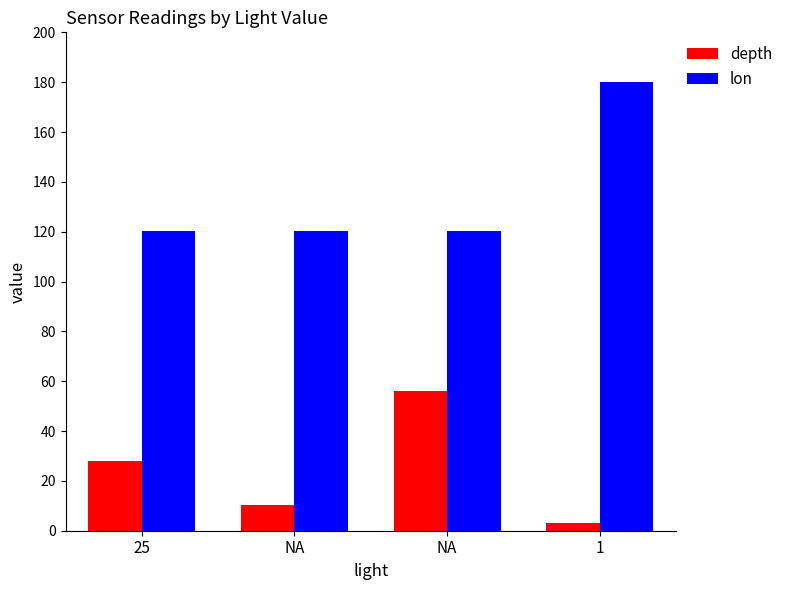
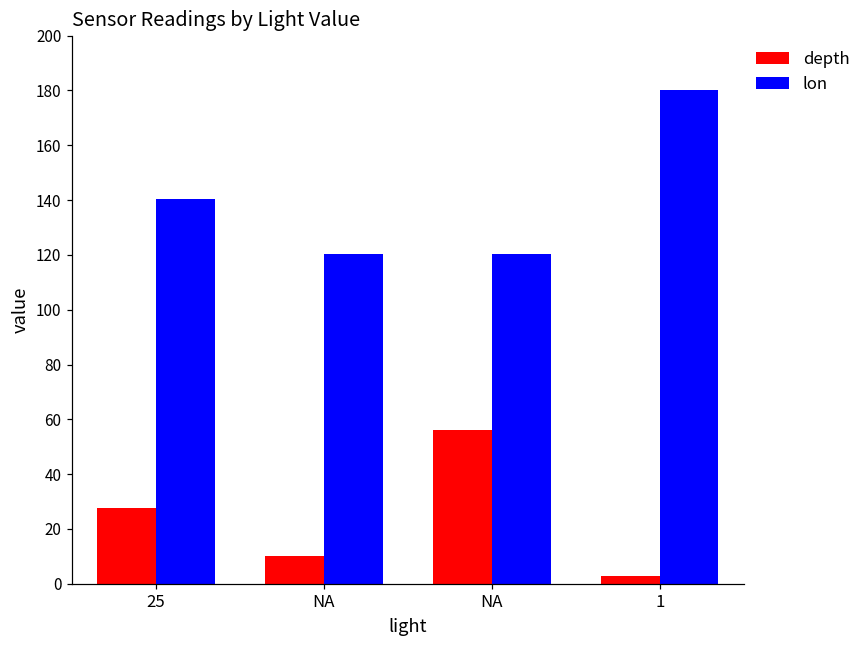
  {
    "depth": {
      "25": 28,
      "1": 3
    },
    "lon": {
-     "25": 120,
+     "25": 141,
      "1": 180
    }
  }
